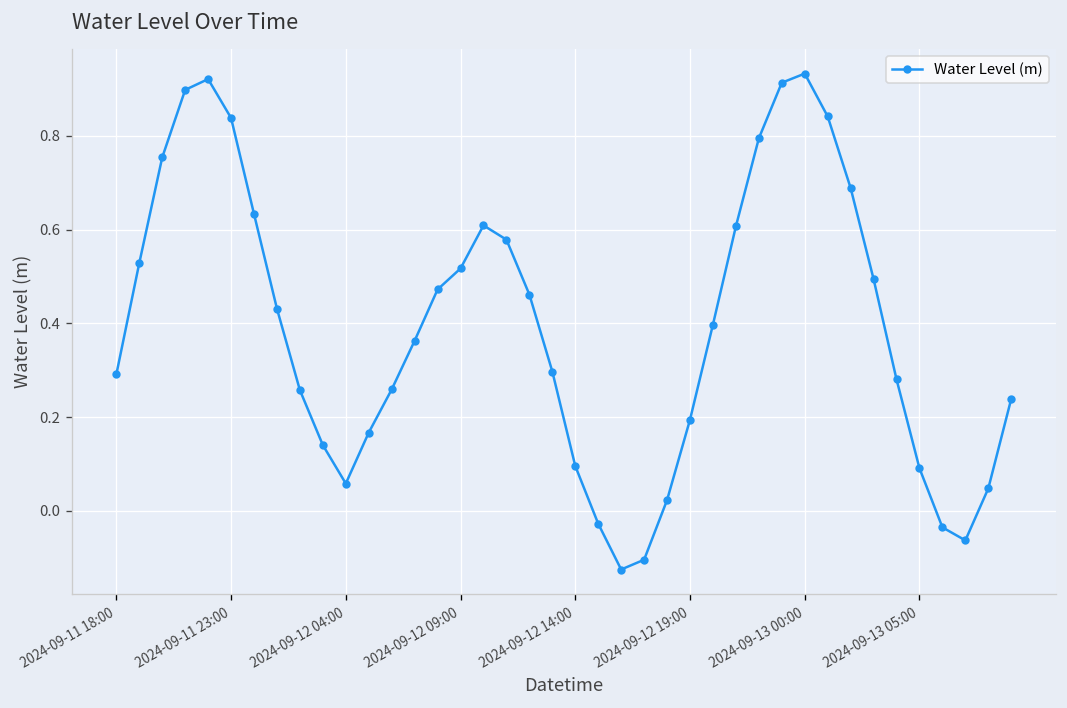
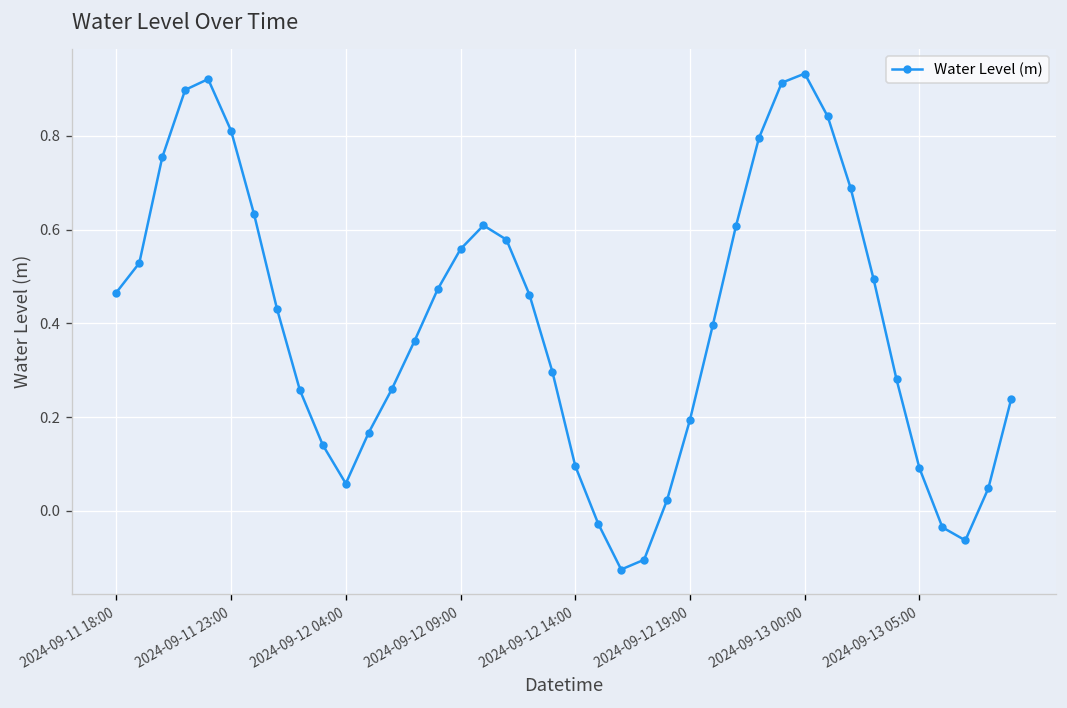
  {
-   "2024-09-11 18:00": 0.29,
-   "2024-09-11 23:00": 0.84,
+   "2024-09-11 18:00": 0.47,
+   "2024-09-11 23:00": 0.81,
    "2024-09-12 04:00": 0.06,
-   "2024-09-12 09:00": 0.52,
+   "2024-09-12 09:00": 0.56,
    "2024-09-12 14:00": 0.10,
    "2024-09-12 19:00": 0.19,
    "2024-09-13 00:00": 0.93,
    "2024-09-13 05:00": 0.09
  }
